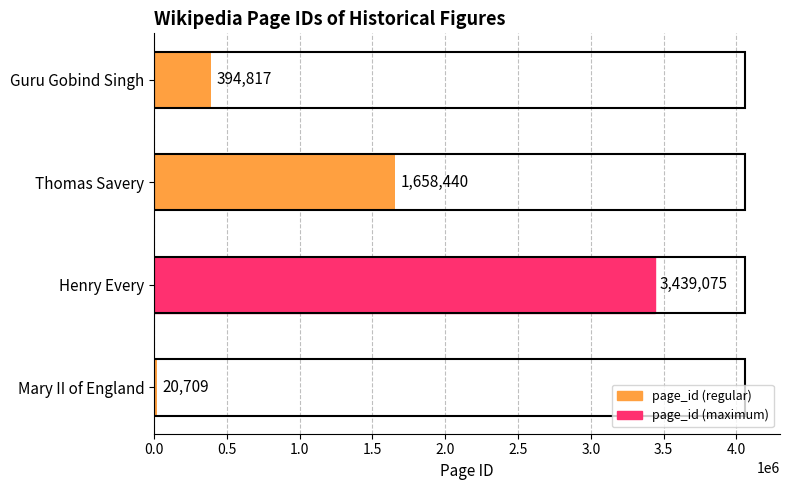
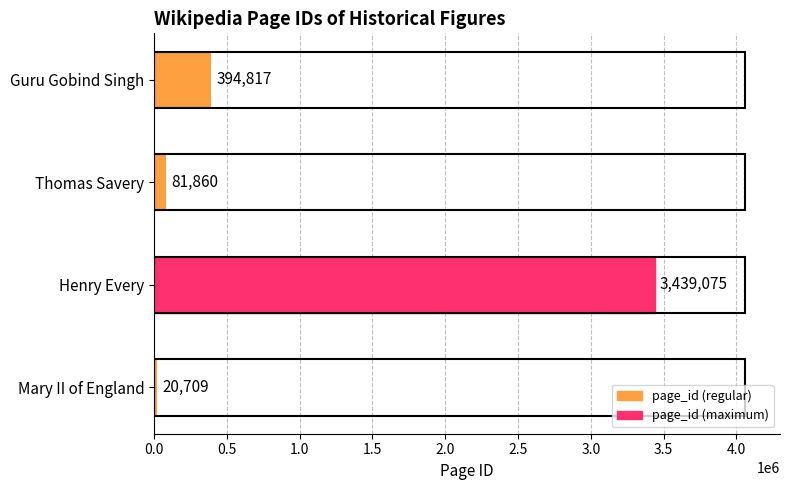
  {
    "Guru Gobind Singh": "394,817",
-   "Thomas Savery": "1,658,440",
+   "Thomas Savery": "81,860",
    "Henry Every": "3,439,075",
    "Mary II of England": "20,709"
  }
